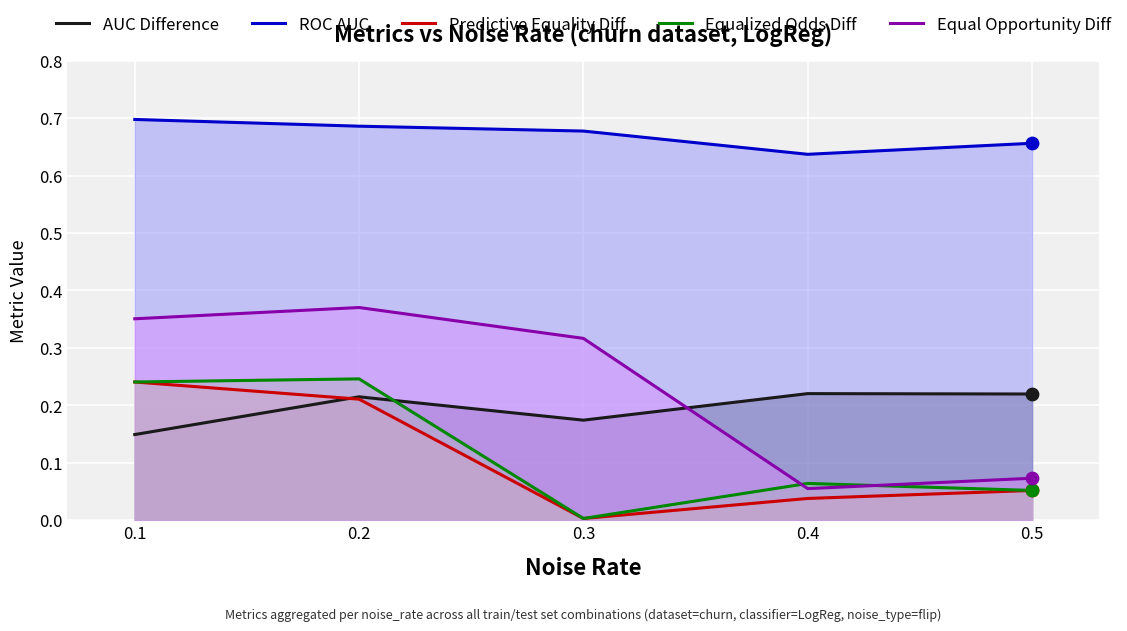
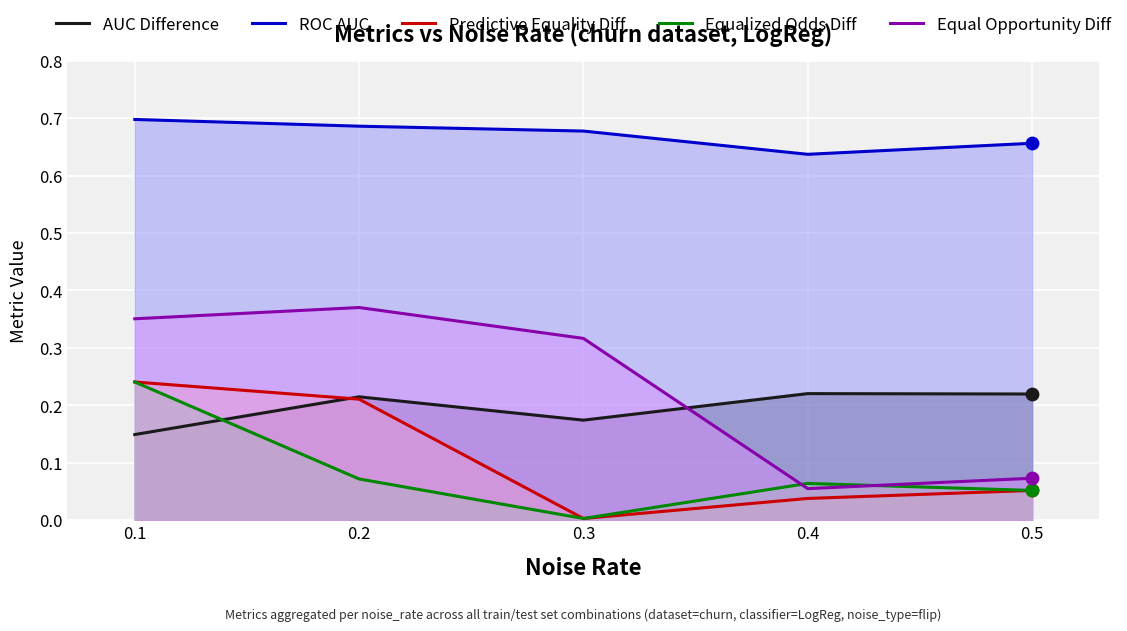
  {
    "Equalized Odds Diff": {
-     "0.2": 0.25,
+     "0.2": 0.07,
      "0.4": 0.06
    }
  }
